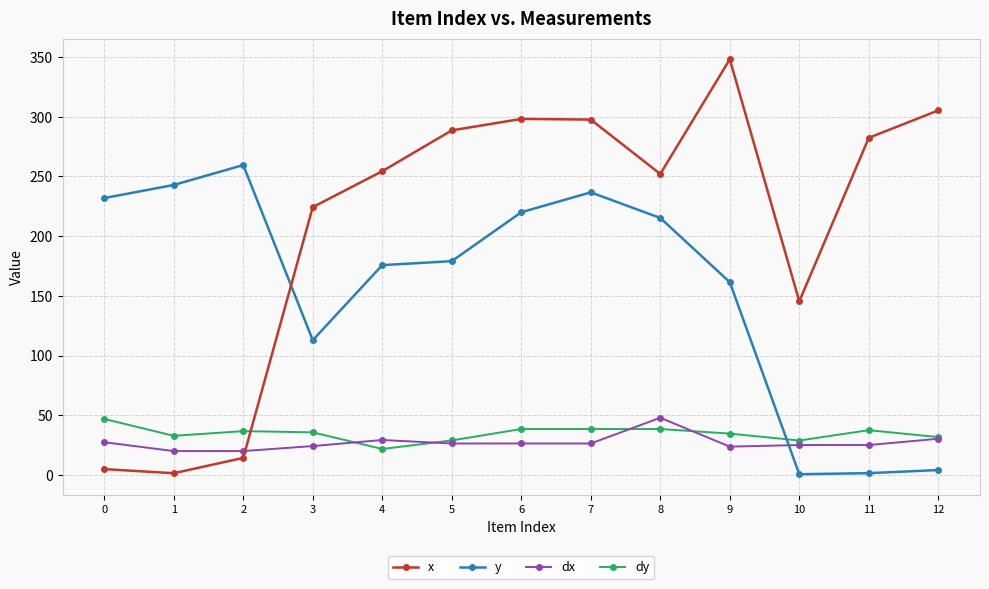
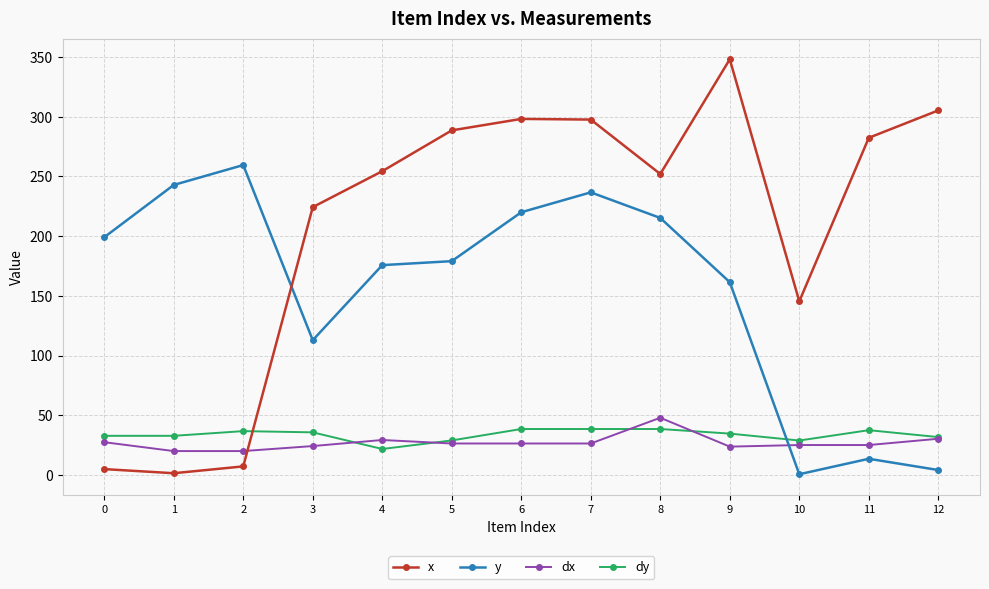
  {
    "x": {
      "0": 5,
      "1": 1,
-     "2": 14,
+     "2": 7,
      "3": 224,
      "4": 254,
      "5": 289,
      "6": 298,
      "7": 298,
      "8": 252,
      "9": 348,
      "10": 145,
      "11": 282,
      "12": 305
    },
    "y": {
-     "0": 232,
+     "0": 199,
      "1": 243,
      "2": 260,
      "3": 113,
      "4": 176,
      "5": 179,
      "6": 220,
      "7": 237,
      "8": 215,
      "9": 161,
      "10": 1,
-     "11": 1,
+     "11": 14,
      "12": 4
    },
    "dx": {
      "0": 27,
      "1": 20,
      "2": 20,
      "3": 24,
      "4": 29,
      "5": 26,
      "6": 26,
      "7": 26,
      "8": 48,
      "9": 24,
      "10": 25,
      "11": 25
    },
    "dy": {
-     "0": 47,
+     "0": 33,
      "1": 33,
      "2": 37,
      "3": 36,
      "4": 22,
      "5": 29,
      "6": 38,
      "7": 38,
      "8": 38,
      "9": 35,
      "10": 29,
      "11": 37
    }
  }
